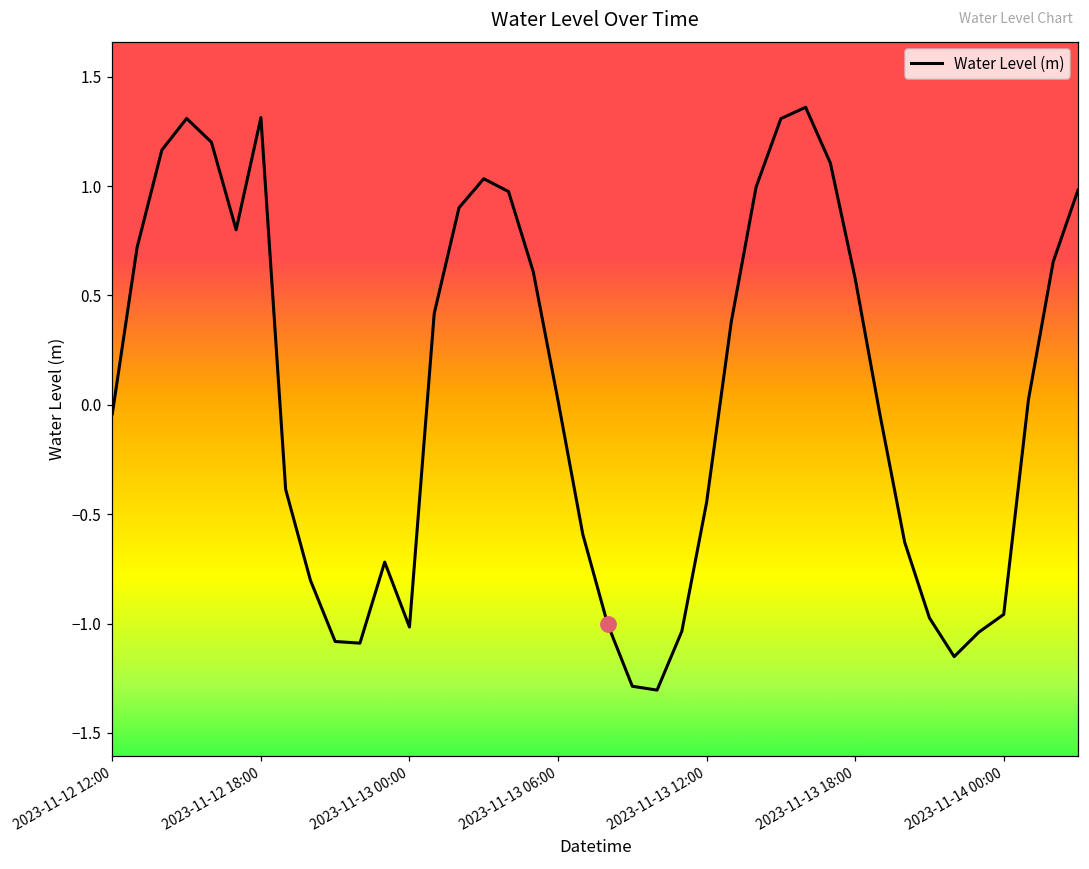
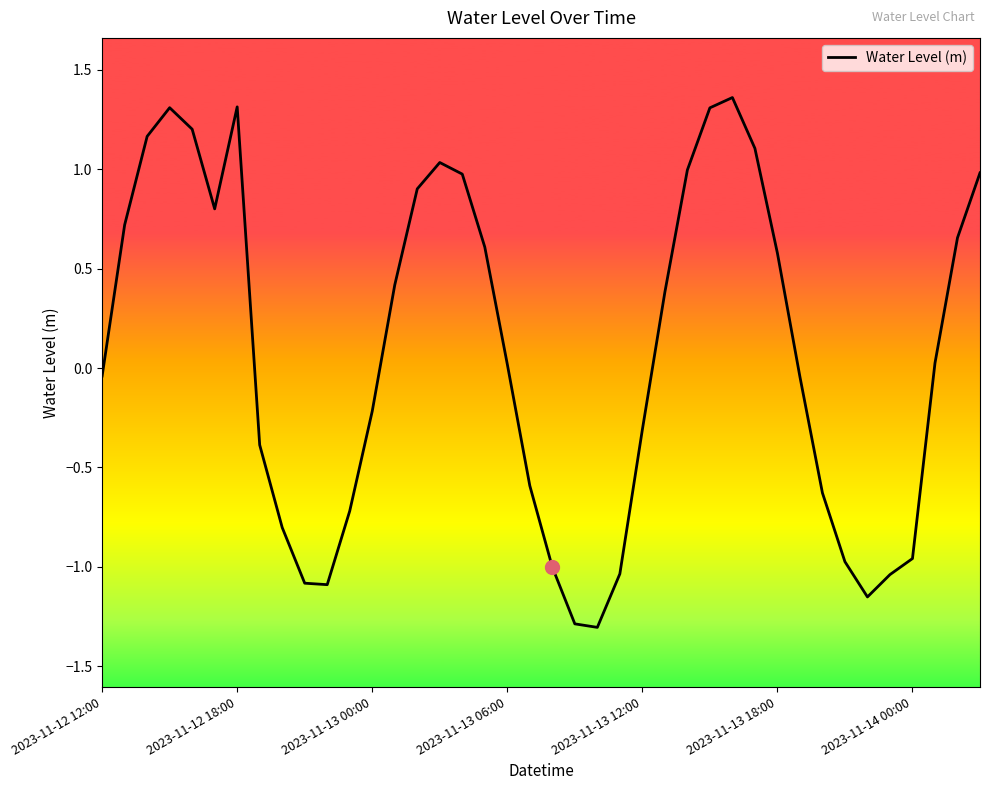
  {
    "Water Level (m)": {
      "2023-11-12 12:00": -0.04,
      "2023-11-12 18:00": 1.31,
-     "2023-11-13 00:00": -1.02,
+     "2023-11-13 00:00": -0.22,
      "2023-11-13 06:00": 0.02,
-     "2023-11-13 12:00": -0.45,
+     "2023-11-13 12:00": -0.31,
      "2023-11-13 18:00": 0.58,
      "2023-11-14 00:00": -0.96
    }
  }
